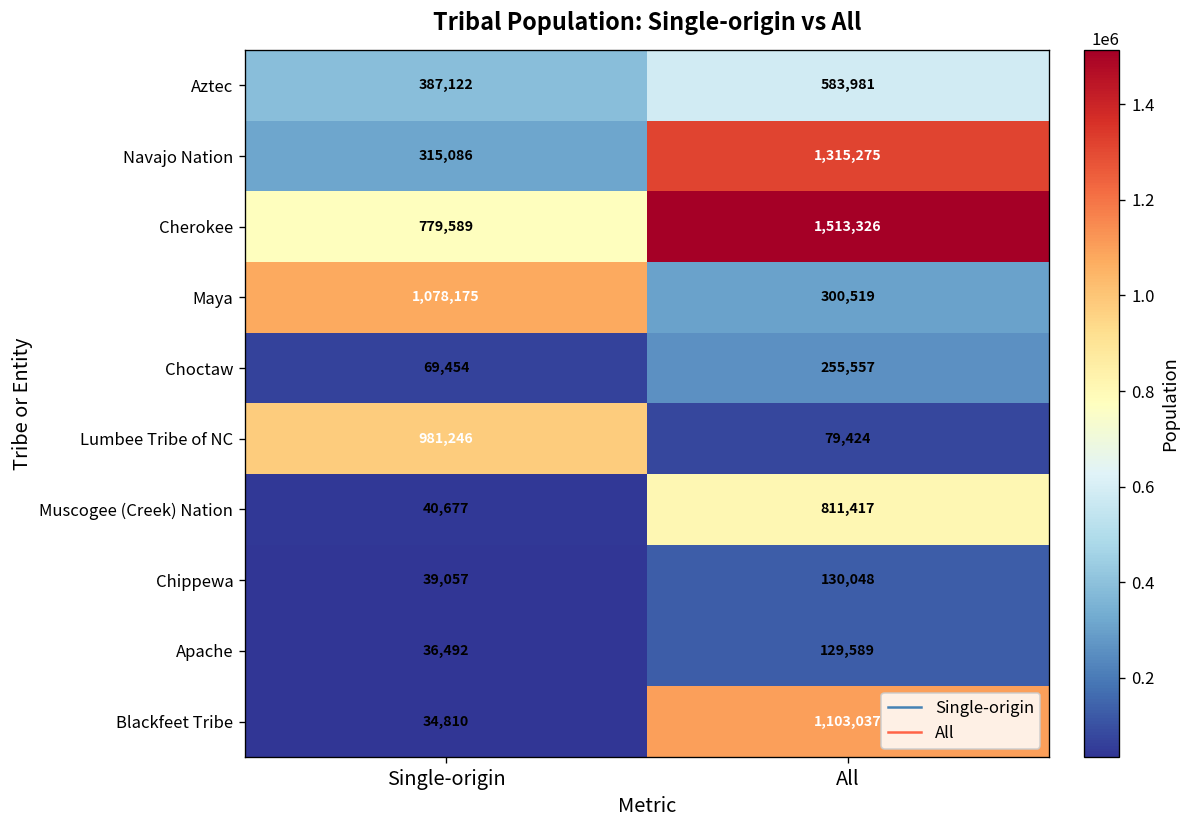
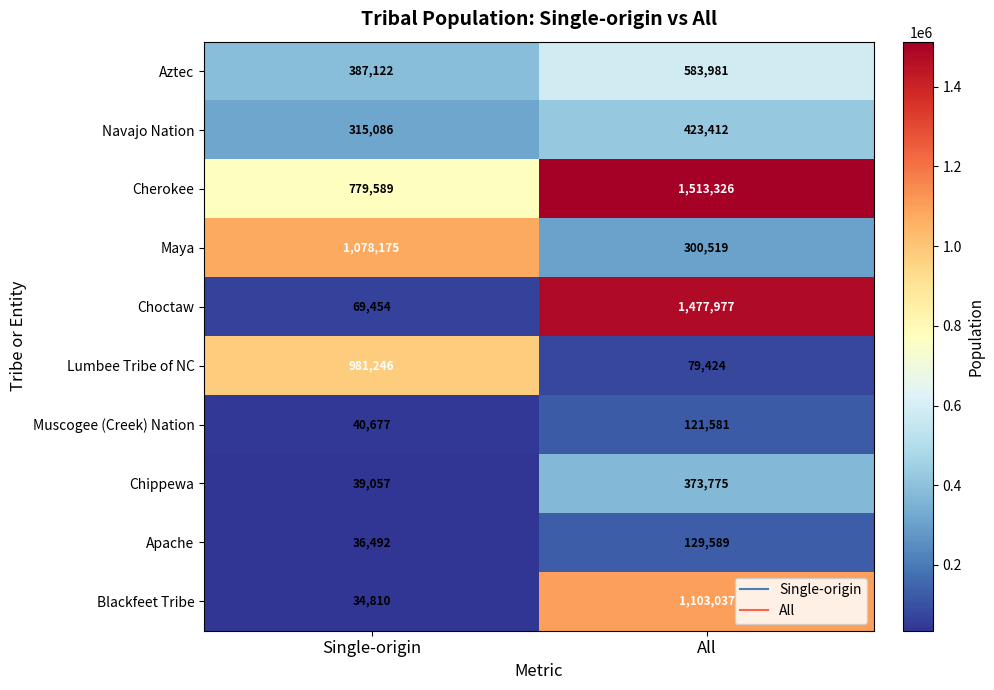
  {
    "Aztec": {
      "Single-origin": "387,122",
      "All": "583,981"
    },
    "Navajo Nation": {
      "Single-origin": "315,086",
-     "All": "1,315,275"
+     "All": "423,412"
    },
    "Cherokee": {
      "Single-origin": "779,589",
      "All": "1,513,326"
    },
    "Maya": {
      "Single-origin": "1,078,175",
      "All": "300,519"
    },
    "Choctaw": {
      "Single-origin": "69,454",
-     "All": "255,557"
+     "All": "1,477,977"
    },
    "Lumbee Tribe of NC": {
      "Single-origin": "981,246",
      "All": "79,424"
    },
    "Muscogee (Creek) Nation": {
      "Single-origin": "40,677",
-     "All": "811,417"
+     "All": "121,581"
    },
    "Chippewa": {
      "Single-origin": "39,057",
-     "All": "130,048"
+     "All": "373,775"
    },
    "Apache": {
      "Single-origin": "36,492",
      "All": "129,589"
    },
    "Blackfeet Tribe": {
      "Single-origin": "34,810",
      "All": "1,103,037"
    }
  }
